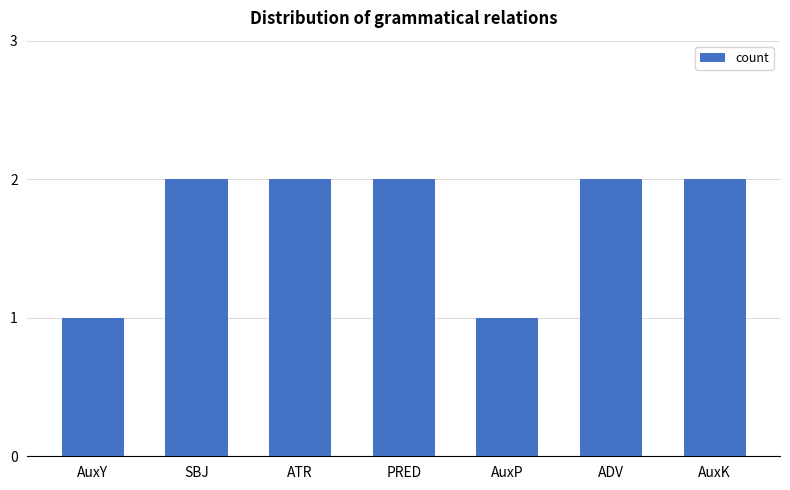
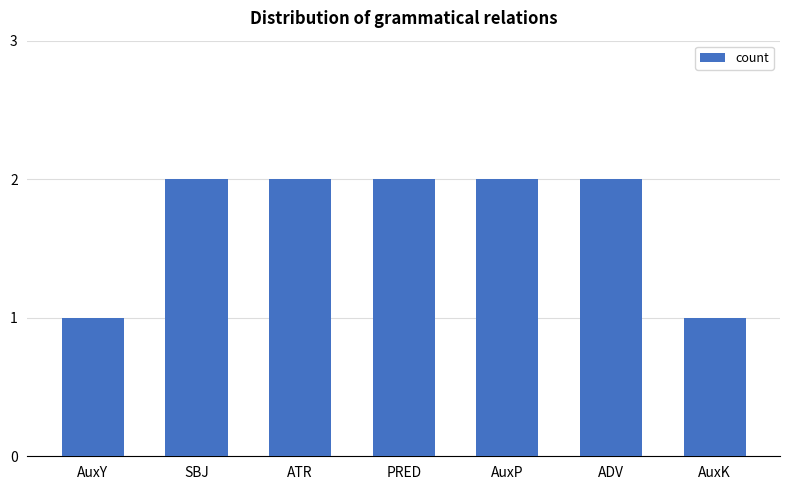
  {
    "AuxY": 1,
    "SBJ": 2,
    "ATR": 2,
    "PRED": 2,
-   "AuxP": 1,
+   "AuxP": 2,
    "ADV": 2,
-   "AuxK": 2
+   "AuxK": 1
  }
